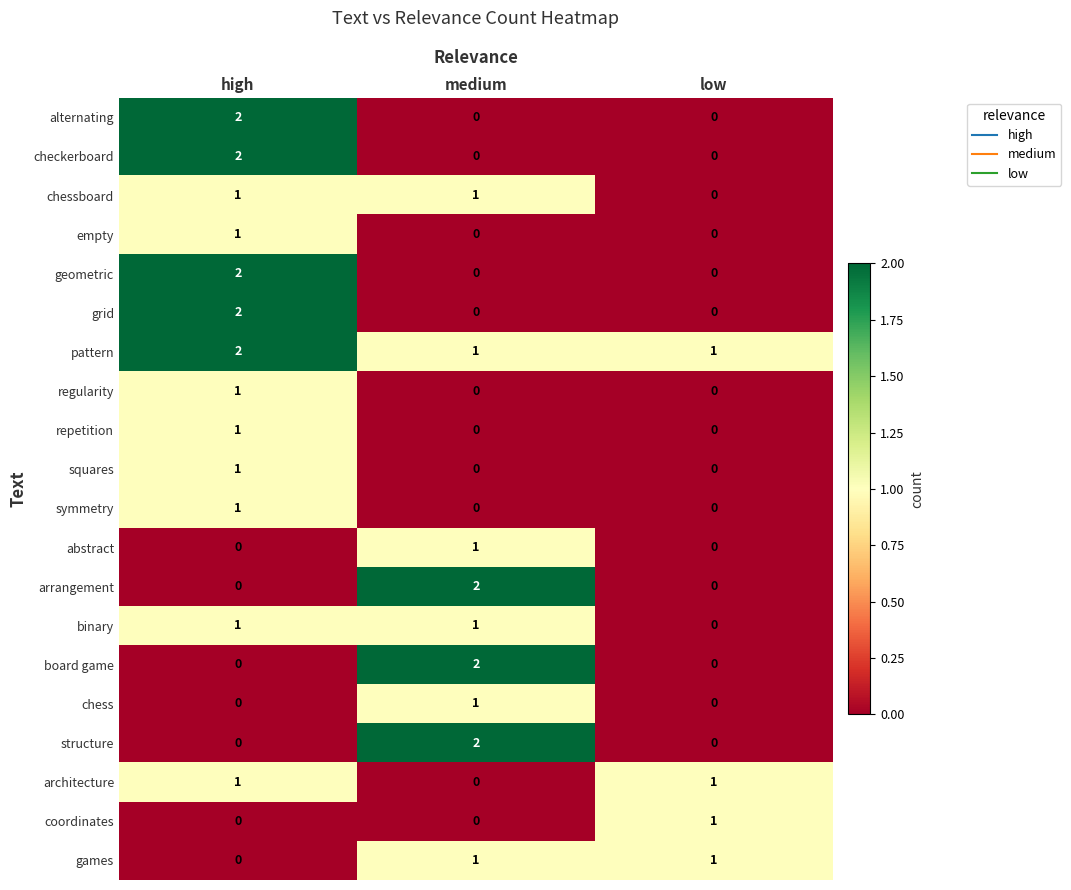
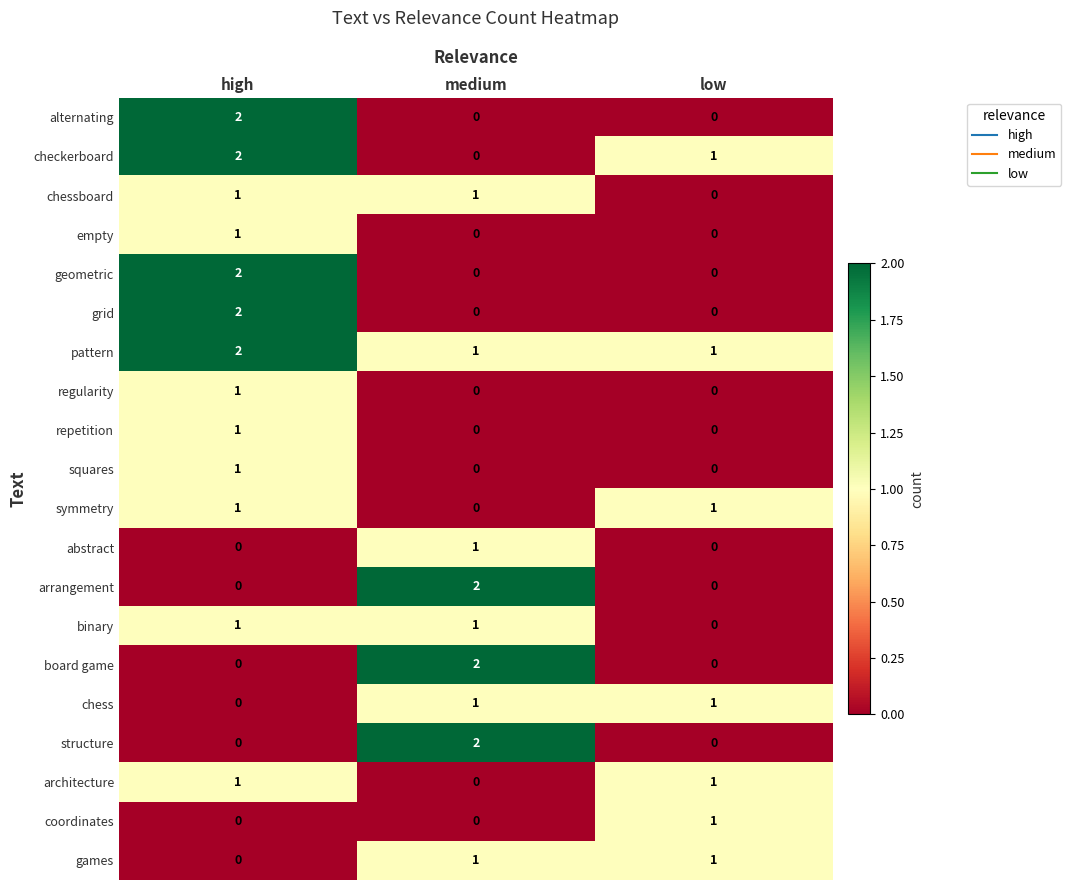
  {
    "alternating": {
      "high": 2,
      "medium": 0,
      "low": 0
    },
    "checkerboard": {
      "high": 2,
      "medium": 0,
-     "low": 0
+     "low": 1
    },
    "chessboard": {
      "high": 1,
      "medium": 1,
      "low": 0
    },
    "empty": {
      "high": 1,
      "medium": 0,
      "low": 0
    },
    "geometric": {
      "high": 2,
      "medium": 0,
      "low": 0
    },
    "grid": {
      "high": 2,
      "medium": 0,
      "low": 0
    },
    "pattern": {
      "high": 2,
      "medium": 1,
      "low": 1
    },
    "regularity": {
      "high": 1,
      "medium": 0,
      "low": 0
    },
    "repetition": {
      "high": 1,
      "medium": 0,
      "low": 0
    },
    "squares": {
      "high": 1,
      "medium": 0,
      "low": 0
    },
    "symmetry": {
      "high": 1,
      "medium": 0,
-     "low": 0
+     "low": 1
    },
    "abstract": {
      "high": 0,
      "medium": 1,
      "low": 0
    },
    "arrangement": {
      "high": 0,
      "medium": 2,
      "low": 0
    },
    "binary": {
      "high": 1,
      "medium": 1,
      "low": 0
    },
    "board game": {
      "high": 0,
      "medium": 2,
      "low": 0
    },
    "chess": {
      "high": 0,
      "medium": 1,
-     "low": 0
+     "low": 1
    },
    "structure": {
      "high": 0,
      "medium": 2,
      "low": 0
    },
    "architecture": {
      "high": 1,
      "medium": 0,
      "low": 1
    },
    "coordinates": {
      "high": 0,
      "medium": 0,
      "low": 1
    },
    "games": {
      "high": 0,
      "medium": 1,
      "low": 1
    }
  }
